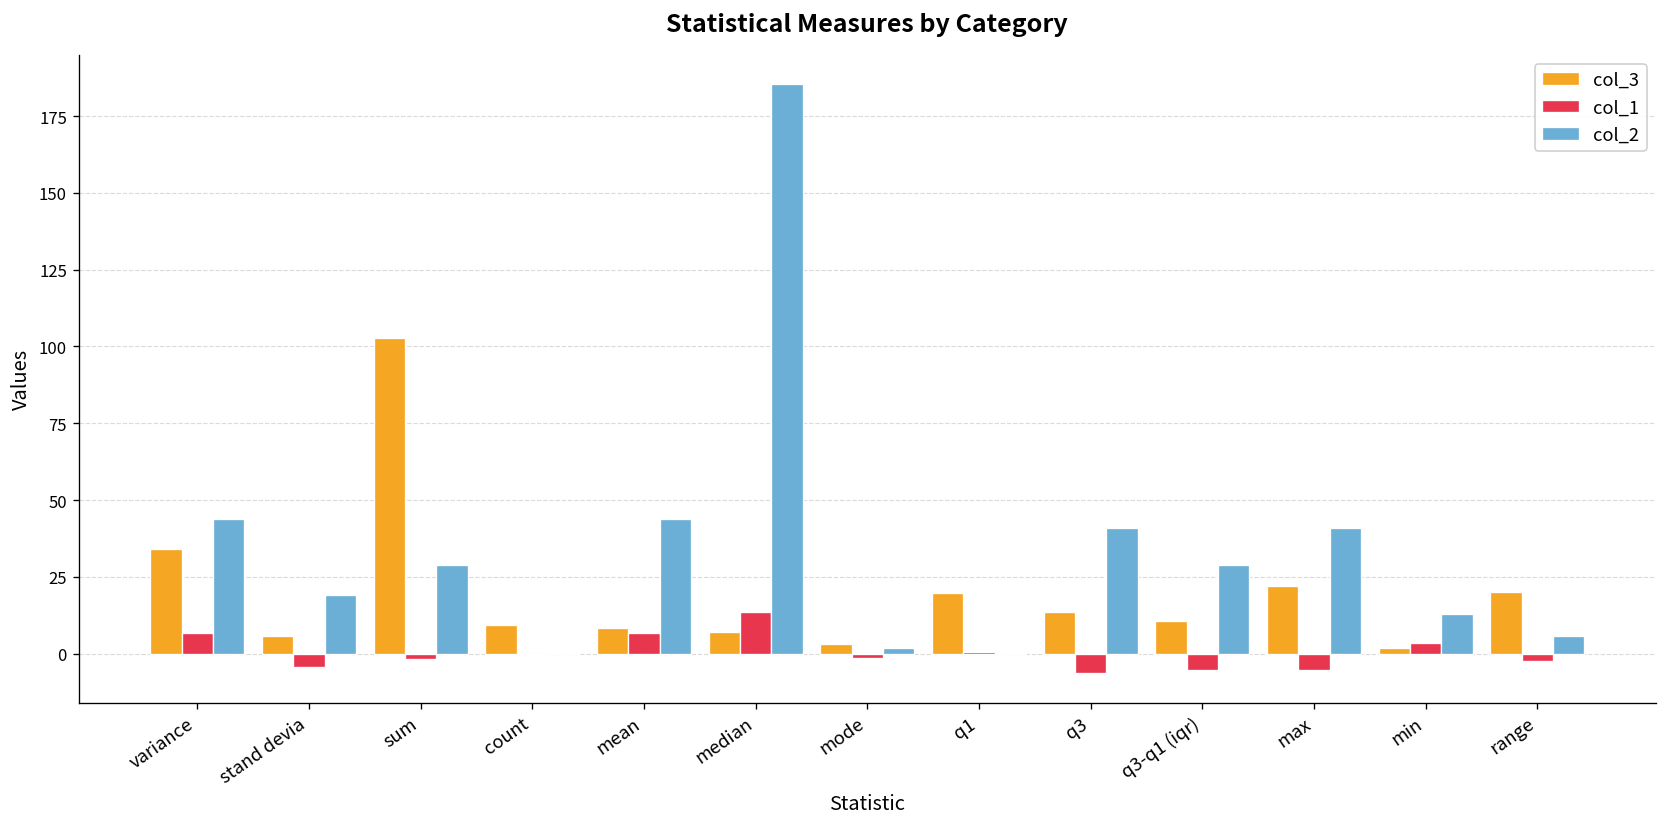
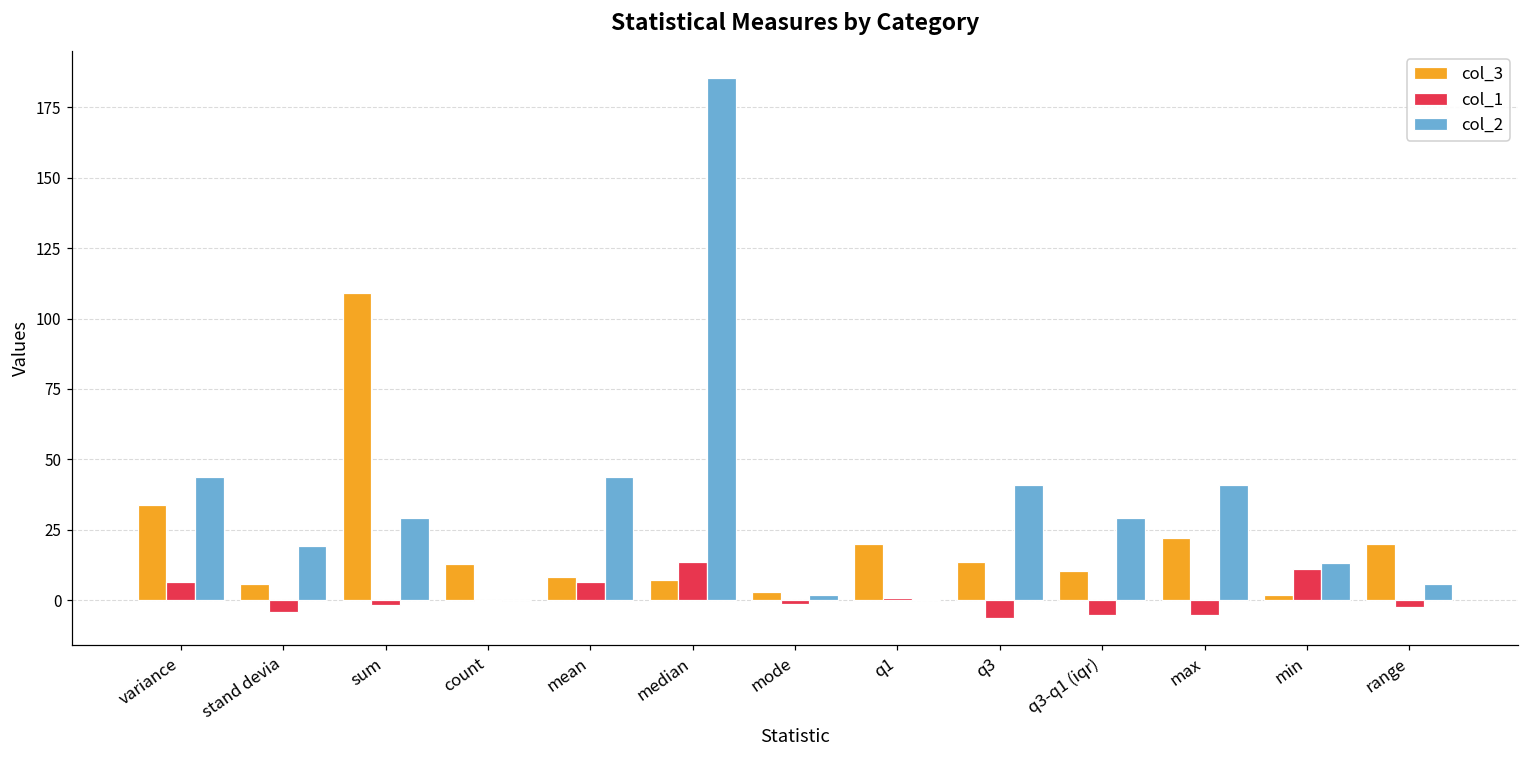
  {
    "col_3": {
      "variance": 34,
      "stand devia": 6,
-     "sum": 103,
-     "count": 10,
+     "sum": 109,
+     "count": 13,
      "mean": 8,
      "median": 7,
      "mode": 3,
      "q1": 20,
      "q3": 14,
      "q3-q1 (iqr)": 11,
      "max": 22,
      "min": 2,
      "range": 20
    },
    "col_1": {
      "variance": 7,
      "stand devia": -4,
      "sum": -2,
      "mean": 7,
      "median": 14,
      "mode": -1,
      "q3": -6,
      "q3-q1 (iqr)": -5,
      "max": -5,
-     "min": 4,
+     "min": 11,
      "range": -2
    },
    "col_2": {
      "variance": 44,
      "stand devia": 19,
      "sum": 29,
      "mean": 44,
      "median": 185,
      "mode": 2,
      "q3": 41,
      "q3-q1 (iqr)": 29,
      "max": 41,
      "min": 13,
      "range": 6
    }
  }
